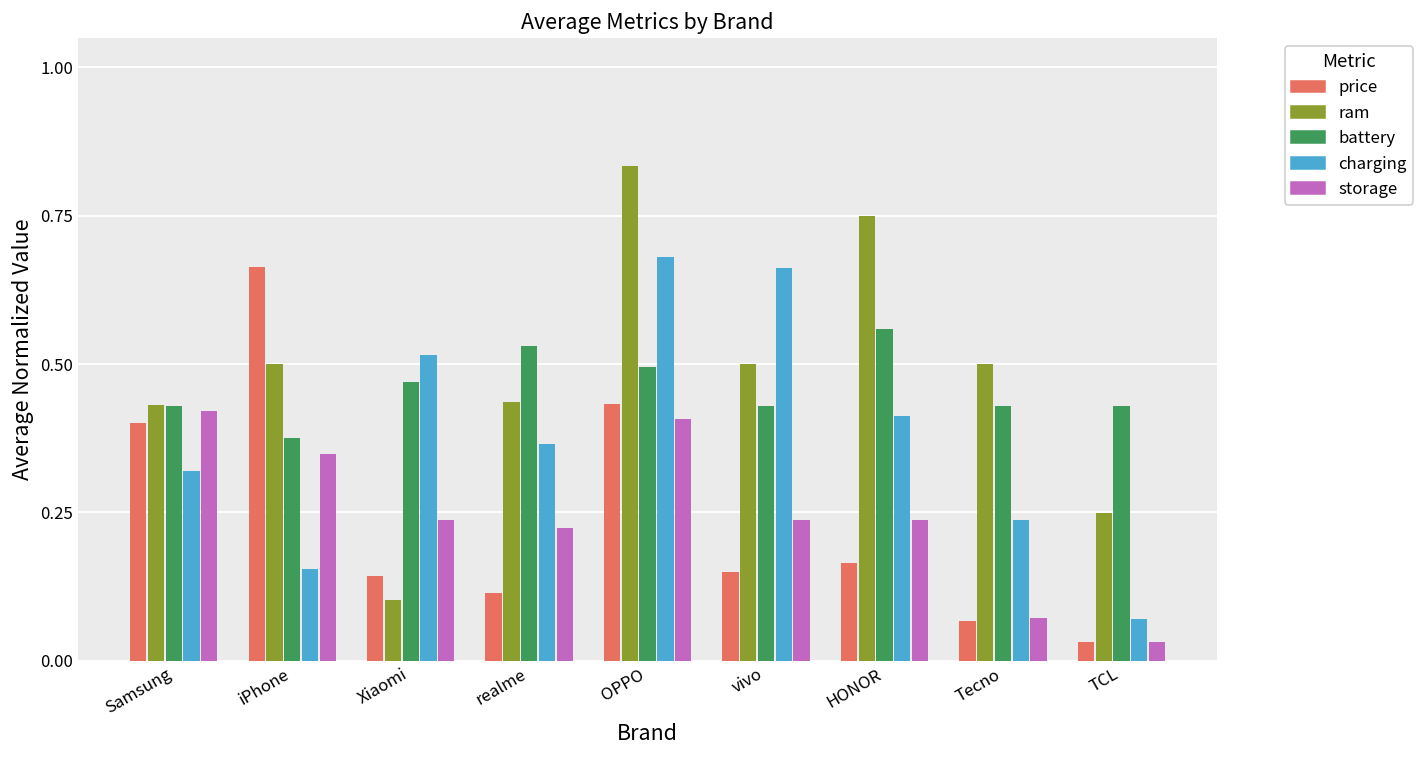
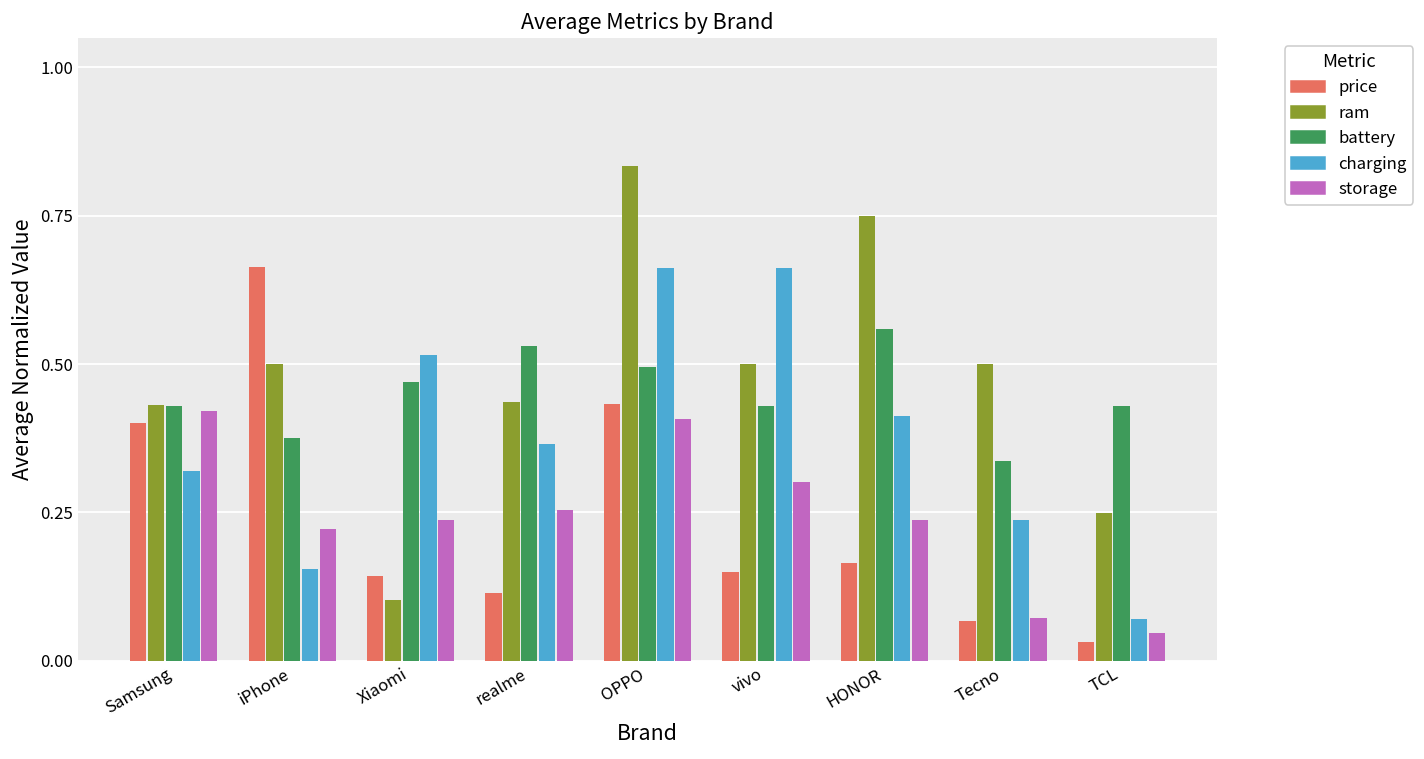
  {
    "price": {
      "Samsung": 0.40,
      "iPhone": 0.66,
      "Xiaomi": 0.14,
      "realme": 0.11,
      "OPPO": 0.43,
      "vivo": 0.15,
      "HONOR": 0.17,
      "Tecno": 0.07,
      "TCL": 0.03
    },
    "ram": {
      "Samsung": 0.43,
      "iPhone": 0.50,
      "Xiaomi": 0.10,
      "realme": 0.44,
      "OPPO": 0.83,
      "vivo": 0.50,
      "HONOR": 0.75,
      "Tecno": 0.50,
      "TCL": 0.25
    },
    "battery": {
      "Samsung": 0.43,
      "iPhone": 0.38,
      "Xiaomi": 0.47,
      "realme": 0.53,
      "OPPO": 0.49,
      "vivo": 0.43,
      "HONOR": 0.56,
-     "Tecno": 0.43,
+     "Tecno": 0.34,
      "TCL": 0.43
    },
    "charging": {
      "Samsung": 0.32,
      "iPhone": 0.15,
      "Xiaomi": 0.52,
      "realme": 0.37,
-     "OPPO": 0.68,
+     "OPPO": 0.66,
      "vivo": 0.66,
      "HONOR": 0.41,
      "Tecno": 0.24,
      "TCL": 0.07
    },
    "storage": {
      "Samsung": 0.42,
-     "iPhone": 0.35,
+     "iPhone": 0.22,
      "Xiaomi": 0.24,
-     "realme": 0.22,
+     "realme": 0.25,
      "OPPO": 0.41,
-     "vivo": 0.24,
+     "vivo": 0.30,
      "HONOR": 0.24,
      "Tecno": 0.07,
-     "TCL": 0.03
+     "TCL": 0.05
    }
  }
